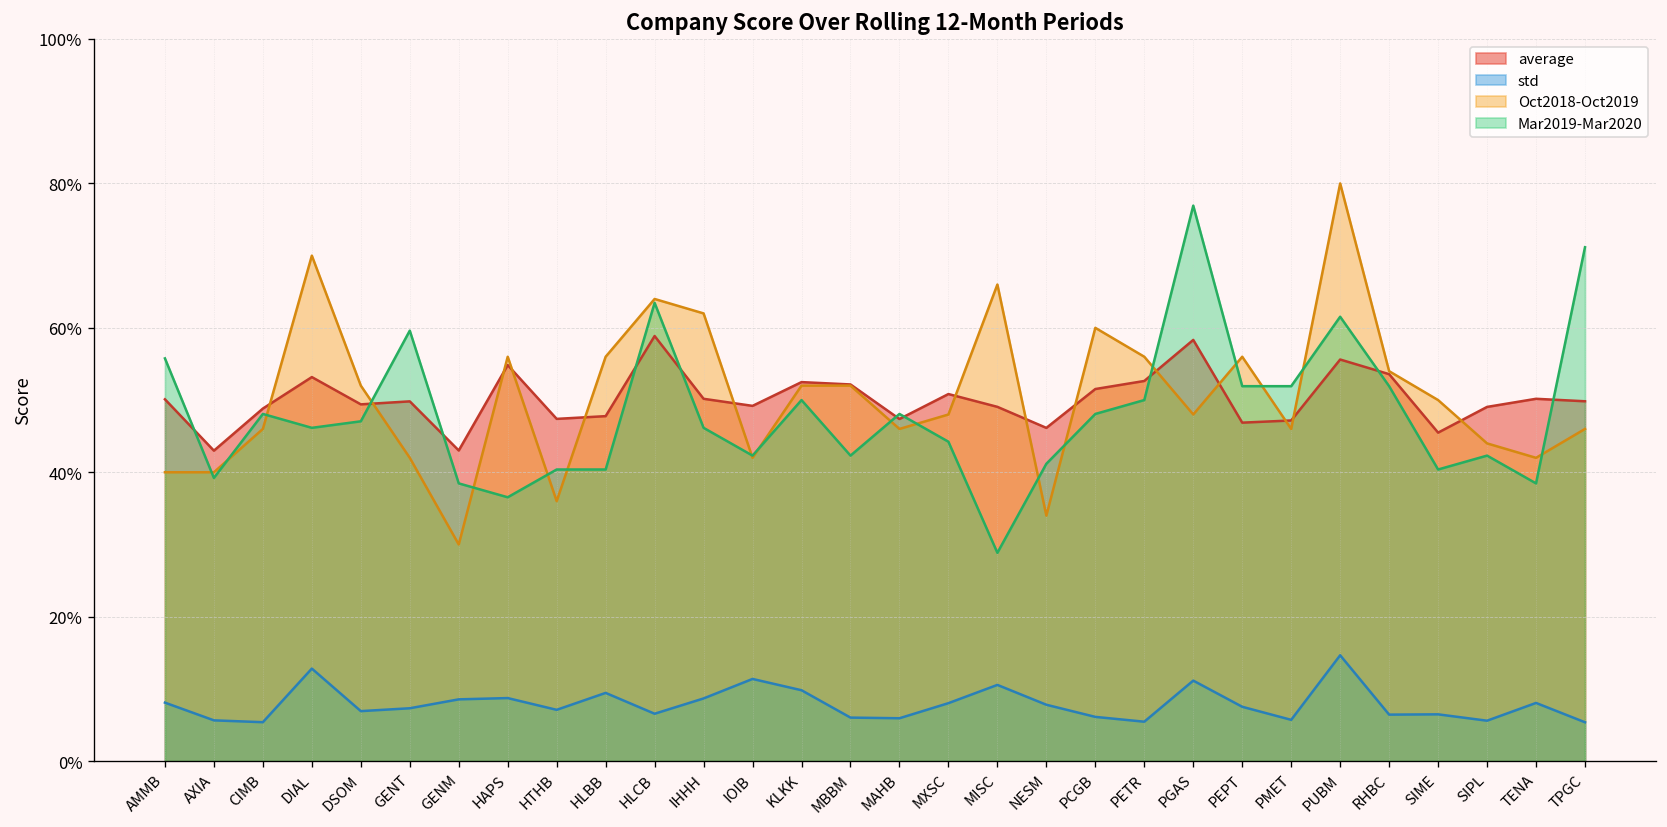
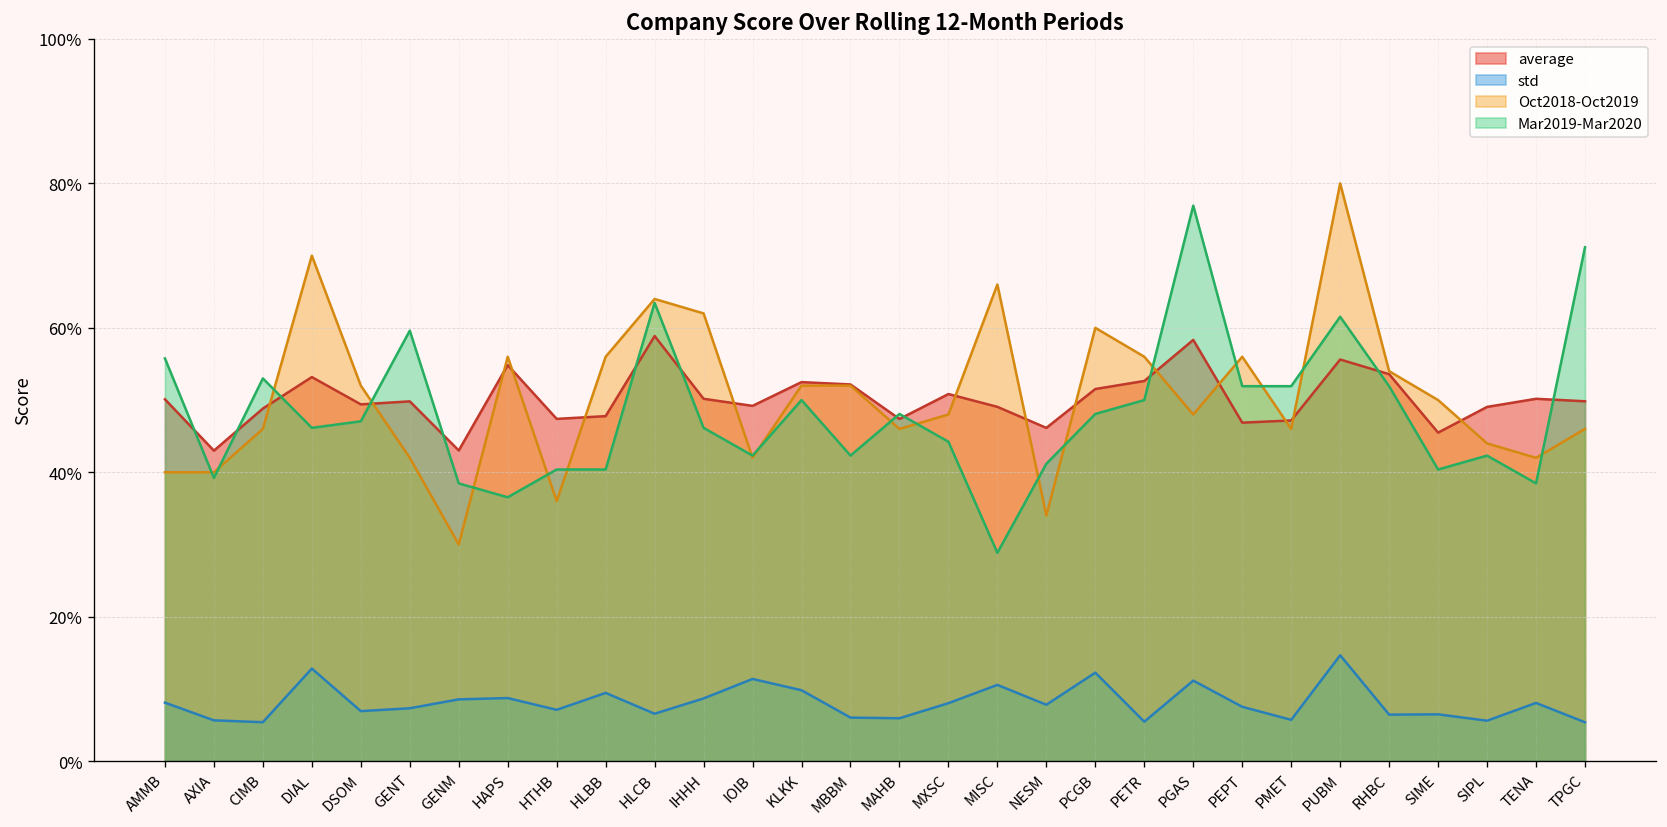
  {
    "average": {
      "AMMB": "50%",
      "AXIA": "43%",
      "CIMB": "49%",
      "DIAL": "53%",
      "DSOM": "49%",
      "GENT": "50%",
      "GENM": "43%",
      "HAPS": "55%",
      "HTHB": "47%",
      "HLBB": "48%",
      "HLCB": "59%",
      "IHHH": "50%",
      "IOIB": "49%",
      "KLKK": "52%",
      "MAHB": "47%",
      "MXSC": "51%",
      "MISC": "49%",
      "NESM": "46%",
      "PCGB": "52%",
      "PETR": "53%",
      "PGAS": "58%",
      "PEPT": "47%",
      "PMET": "47%",
      "PUBM": "56%",
      "SIME": "45%",
      "SIPL": "49%",
      "TENA": "50%",
      "TPGC": "50%"
    },
    "std": {
      "AMMB": "8%",
      "AXIA": "6%",
      "CIMB": "5%",
      "DIAL": "13%",
      "DSOM": "7%",
      "GENT": "7%",
      "GENM": "9%",
      "HAPS": "9%",
      "HTHB": "7%",
      "HLBB": "9%",
      "HLCB": "7%",
      "IHHH": "9%",
      "IOIB": "11%",
      "KLKK": "10%",
      "MBBM": "6%",
      "MAHB": "6%",
      "MXSC": "8%",
      "MISC": "11%",
      "NESM": "8%",
-     "PCGB": "6%",
+     "PCGB": "12%",
      "PETR": "5%",
      "PGAS": "11%",
      "PEPT": "8%",
      "PMET": "6%",
      "PUBM": "15%",
      "RHBC": "6%",
      "SIME": "6%",
      "SIPL": "6%",
      "TENA": "8%",
      "TPGC": "5%"
    },
    "Oct2018-Oct2019": {
      "AMMB": "40%",
      "AXIA": "40%",
      "CIMB": "46%",
      "DIAL": "70%",
      "DSOM": "52%",
      "GENT": "42%",
      "GENM": "30%",
      "HAPS": "56%",
      "HTHB": "36%",
      "HLBB": "56%",
      "HLCB": "64%",
      "IHHH": "62%",
      "KLKK": "52%",
      "MAHB": "46%",
      "MXSC": "48%",
      "MISC": "66%",
      "NESM": "34%",
      "PCGB": "60%",
      "PETR": "56%",
      "PGAS": "48%",
      "PEPT": "56%",
      "PMET": "46%",
      "PUBM": "80%",
      "SIME": "50%",
      "SIPL": "44%",
      "TENA": "42%",
      "TPGC": "46%"
    },
    "Mar2019-Mar2020": {
      "AMMB": "56%",
      "AXIA": "39%",
-     "CIMB": "48%",
+     "CIMB": "53%",
      "DIAL": "46%",
      "DSOM": "47%",
      "GENT": "60%",
      "GENM": "38%",
      "HAPS": "37%",
      "HTHB": "40%",
      "HLBB": "40%",
      "HLCB": "63%",
      "IHHH": "46%",
      "KLKK": "50%",
      "MBBM": "42%",
      "MAHB": "48%",
      "MXSC": "44%",
      "MISC": "29%",
      "NESM": "41%",
      "PCGB": "48%",
      "PETR": "50%",
      "PGAS": "77%",
      "PEPT": "52%",
      "PMET": "52%",
      "PUBM": "62%",
      "RHBC": "52%",
      "SIME": "40%",
      "SIPL": "42%",
      "TENA": "38%",
      "TPGC": "71%"
    }
  }
